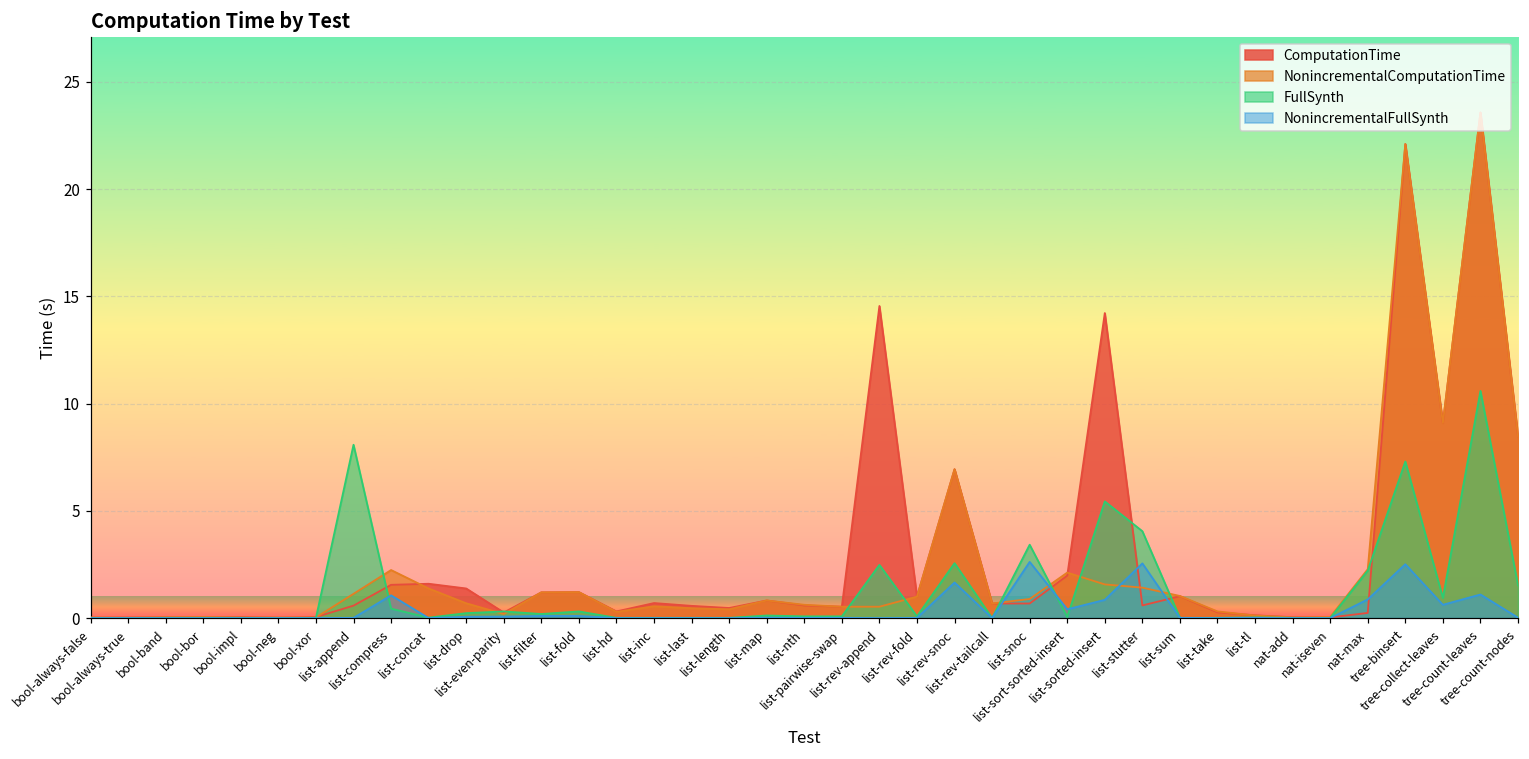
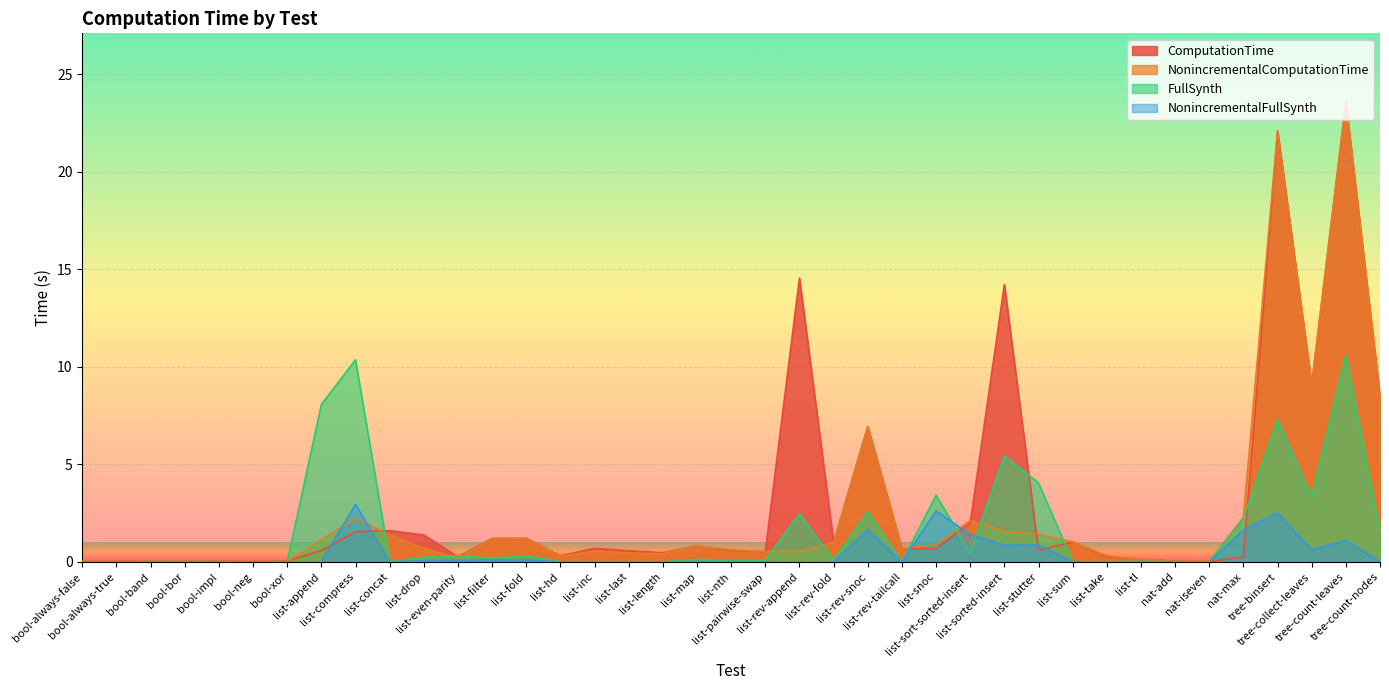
  {
    "FullSynth": {
      "list-append": 8.1,
-     "list-compress": 0.4,
+     "list-compress": 10.4,
      "list-drop": 0.2,
      "list-fold": 0.3,
      "list-rev-append": 2.5,
      "list-rev-snoc": 2.6,
      "list-snoc": 3.4,
-     "list-sort-sorted-insert": 0.1,
+     "list-sort-sorted-insert": 0.5,
      "list-sorted-insert": 5.4,
      "list-stutter": 4.1,
      "tree-binsert": 7.3,
-     "tree-collect-leaves": 0.9,
+     "tree-collect-leaves": 3.3,
      "tree-count-leaves": 10.6,
      "tree-count-nodes": 1.5
    },
    "NonincrementalFullSynth": {
      "list-append": 0.0,
-     "list-compress": 1.1,
+     "list-compress": 3.0,
      "list-drop": 0.1,
      "list-fold": 0.1,
      "list-rev-append": 0.0,
      "list-rev-snoc": 1.7,
      "list-snoc": 2.6,
-     "list-sort-sorted-insert": 0.4,
+     "list-sort-sorted-insert": 1.4,
      "list-sorted-insert": 0.9,
-     "list-stutter": 2.6,
-     "nat-max": 0.9,
+     "list-stutter": 0.9,
+     "nat-max": 1.6,
      "tree-binsert": 2.5,
      "tree-collect-leaves": 0.6,
      "tree-count-leaves": 1.1,
      "tree-count-nodes": 0.0
    }
  }
